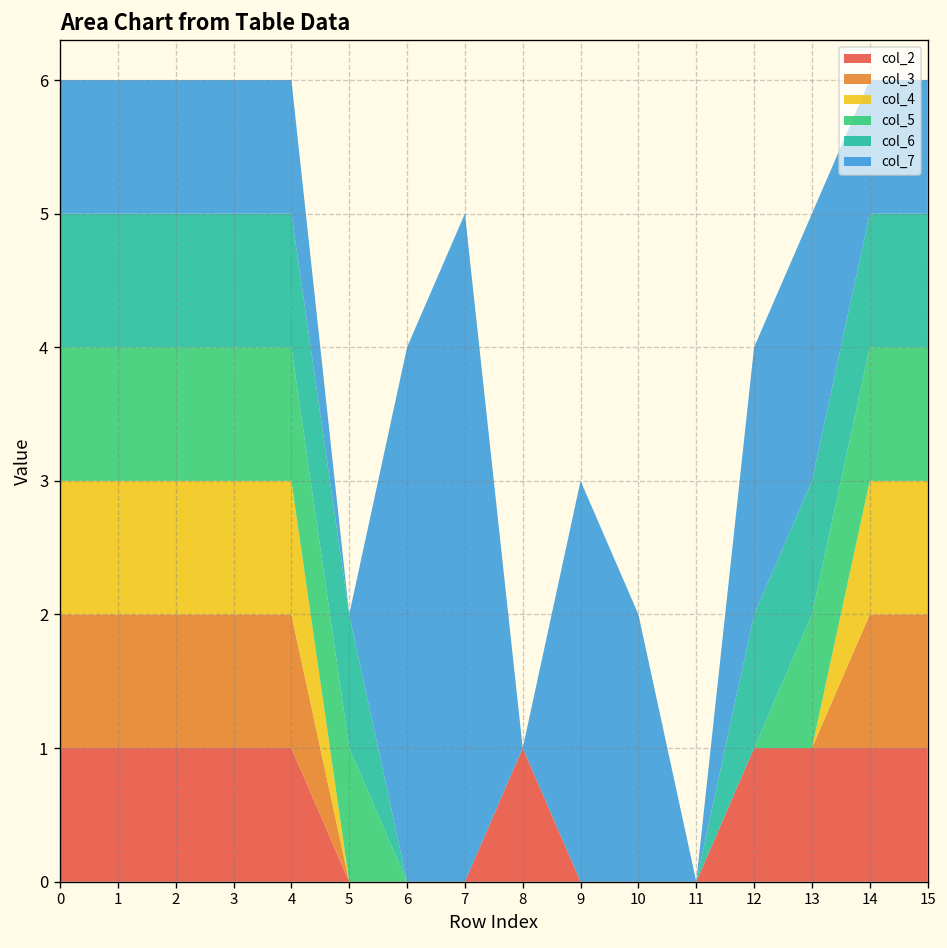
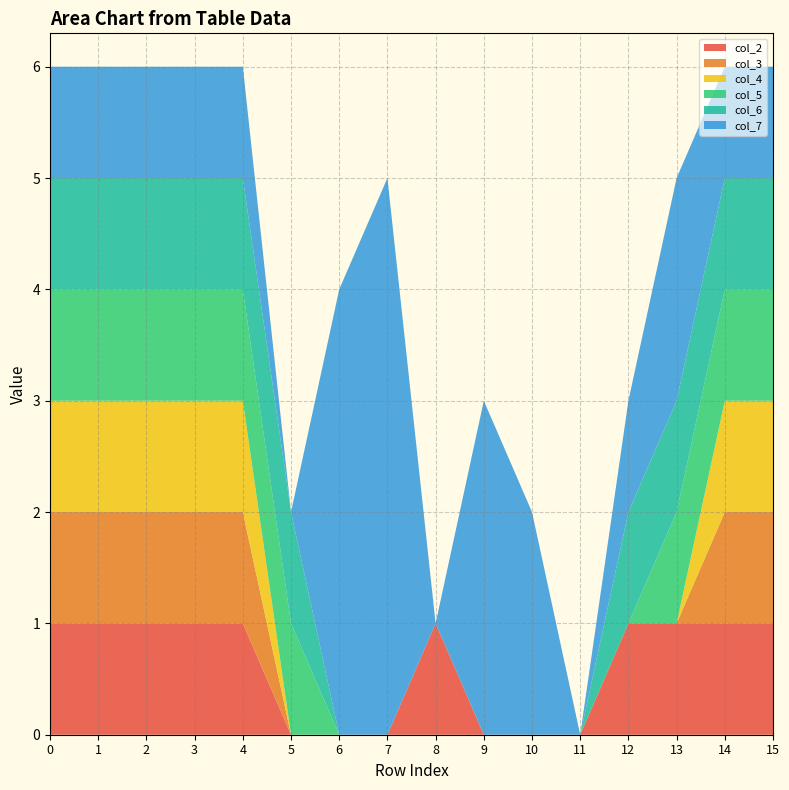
  {
    "col_7": {
      "0": 1,
      "1": 1,
      "2": 1,
      "3": 1,
      "4": 1,
      "6": 4,
      "7": 5,
      "9": 3,
      "10": 2,
-     "12": 2,
+     "12": 1,
      "13": 2,
      "15": 1
    }
  }
